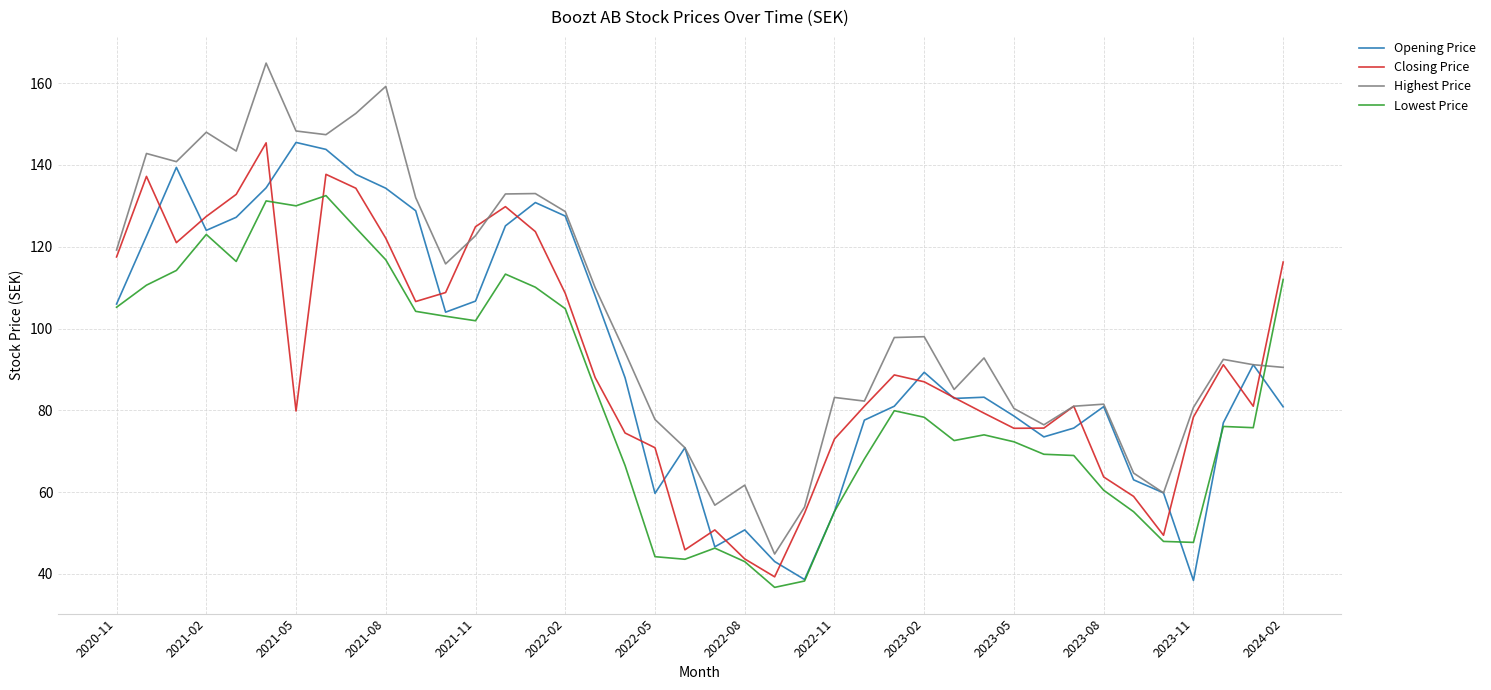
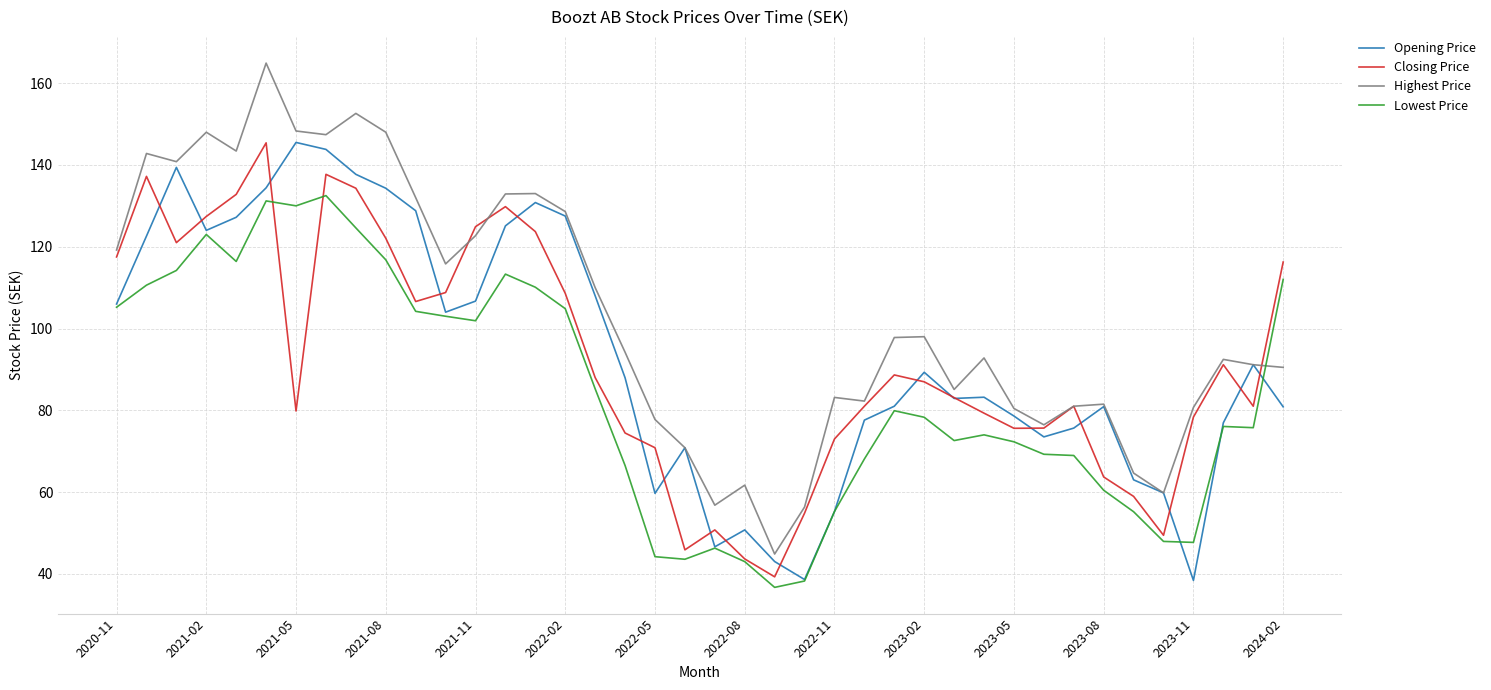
  {
    "Opening Price": {
      "2020-11": 106,
      "2021-02": 124,
      "2021-05": 146,
      "2021-08": 134,
      "2021-11": 107,
      "2022-02": 128,
      "2022-05": 60,
      "2022-08": 51,
      "2023-02": 89,
      "2023-05": 79,
      "2023-11": 38,
      "2024-02": 81
    },
    "Closing Price": {
      "2020-11": 118,
      "2021-02": 127,
      "2021-05": 80,
      "2021-08": 122,
      "2021-11": 125,
      "2022-02": 109,
      "2022-05": 71,
      "2022-08": 44,
      "2022-11": 73,
      "2023-02": 87,
      "2023-05": 76,
      "2023-08": 64,
      "2023-11": 78,
      "2024-02": 116
    },
    "Highest Price": {
      "2020-11": 119,
      "2021-02": 148,
      "2021-05": 148,
-     "2021-08": 159,
+     "2021-08": 148,
      "2021-11": 123,
      "2022-02": 129,
      "2022-05": 78,
      "2022-08": 62,
      "2022-11": 83,
      "2023-02": 98,
      "2023-05": 80,
      "2023-11": 81,
      "2024-02": 91
    },
    "Lowest Price": {
      "2020-11": 105,
      "2021-02": 123,
      "2021-05": 130,
      "2021-08": 117,
      "2021-11": 102,
      "2022-02": 105,
      "2022-05": 44,
      "2022-08": 43,
      "2023-02": 78,
      "2023-05": 72,
      "2023-08": 60,
      "2023-11": 48,
      "2024-02": 112
    }
  }
